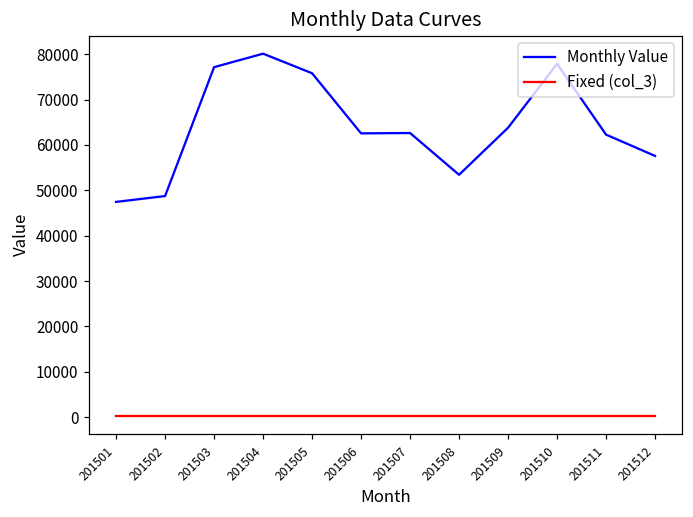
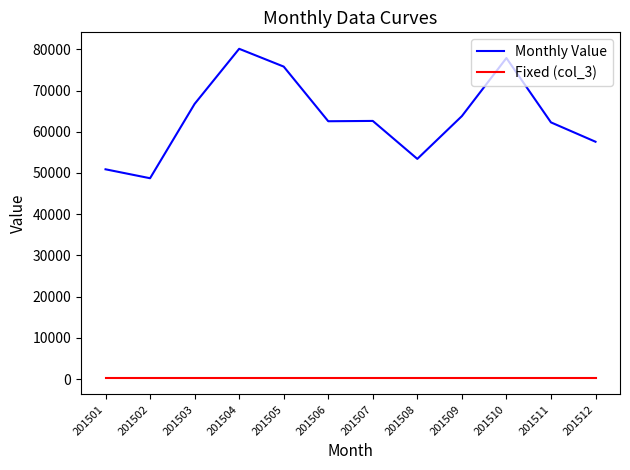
  {
    "Monthly Value": {
-     "201501": 47000,
+     "201501": 51000,
      "201502": 49000,
-     "201503": 77000,
+     "201503": 67000,
      "201504": 80000,
      "201505": 76000,
      "201506": 63000,
      "201507": 63000,
      "201508": 53000,
      "201509": 64000,
      "201511": 62000,
      "201512": 58000
    },
    "Fixed (col_3)": {
      "201501": 0,
      "201502": 0,
      "201503": 0,
      "201504": 0,
      "201505": 0,
      "201506": 0,
      "201507": 0,
      "201508": 0,
      "201509": 0,
      "201510": 0,
      "201511": 0,
      "201512": 0
    }
  }
